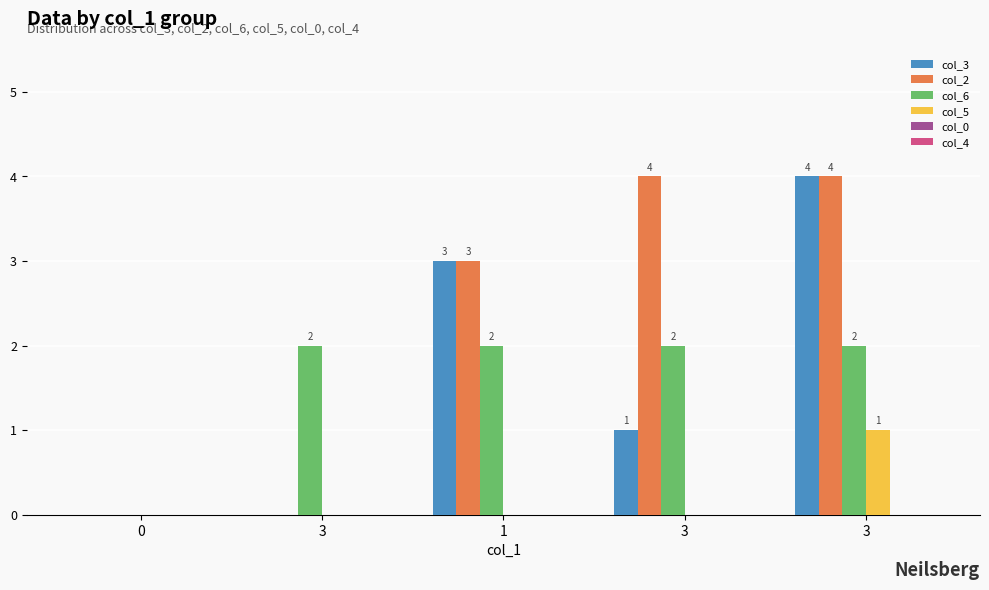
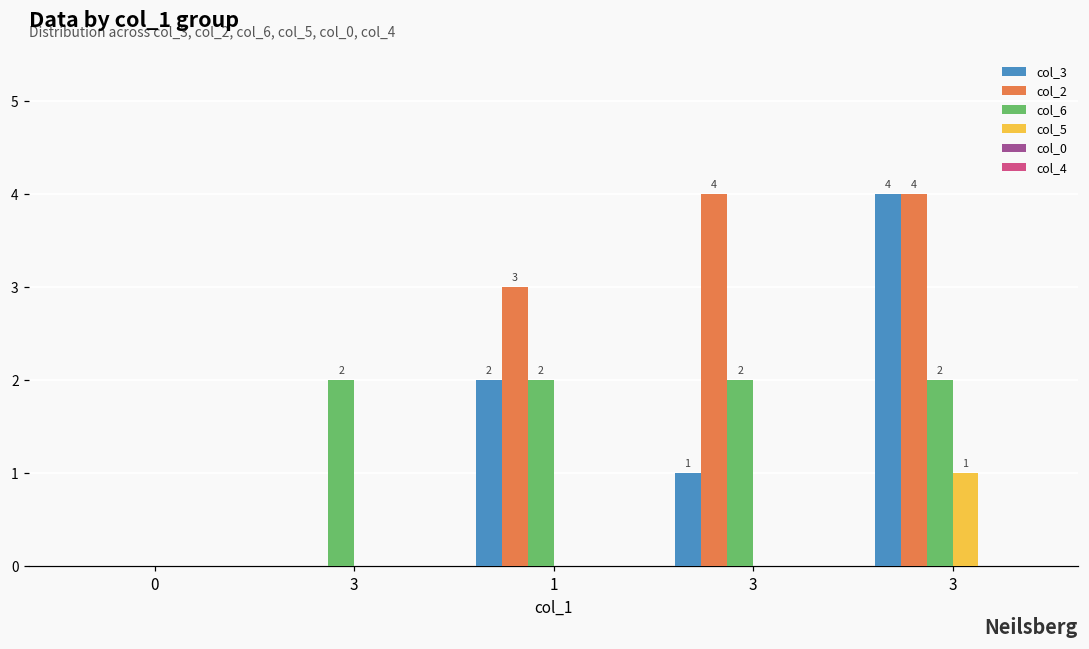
  {
    "col_3": {
-     "1": 3
+     "1": 2
    },
    "col_2": {
      "1": 3
    },
    "col_6": {
      "1": 2
    },
    "col_5": {
      "0": 0.0,
      "1": 0.0
    }
  }
